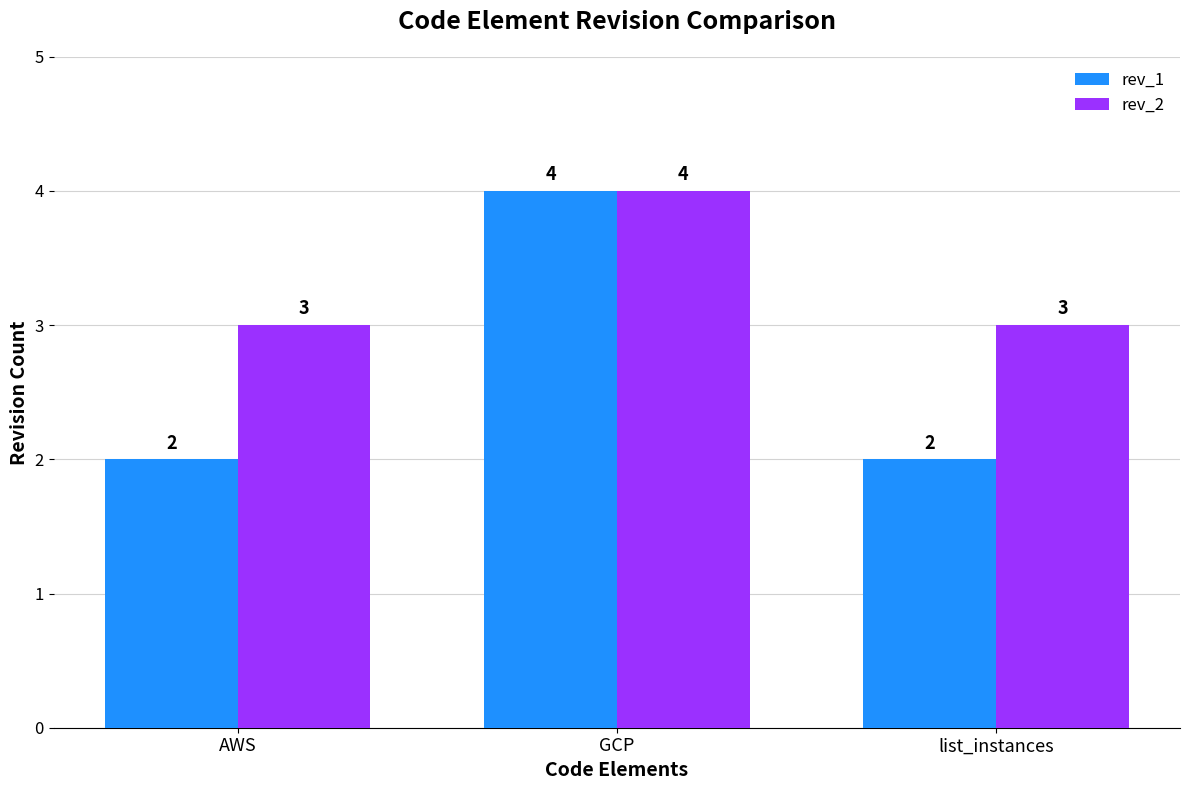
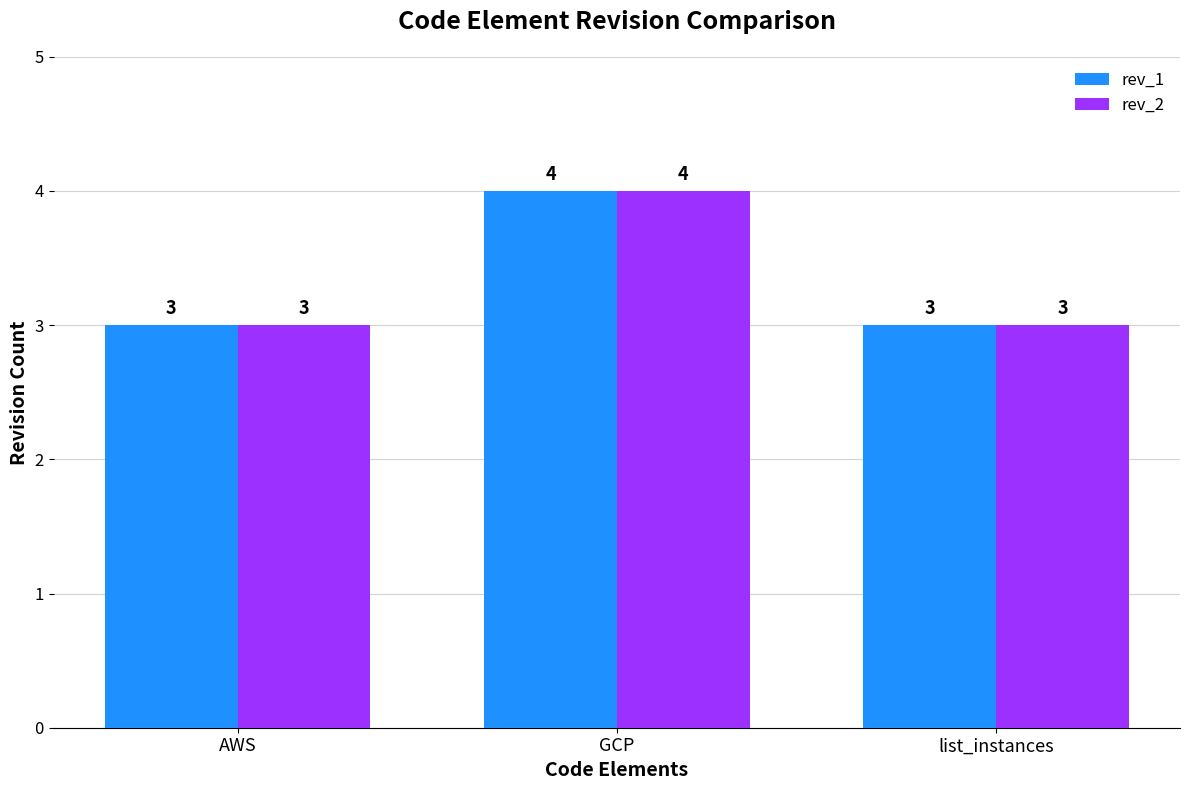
  {
    "rev_1": {
-     "AWS": 2,
+     "AWS": 3,
      "GCP": 4,
-     "list_instances": 2
+     "list_instances": 3
    },
    "rev_2": {
      "AWS": 3,
      "GCP": 4,
      "list_instances": 3
    }
  }
